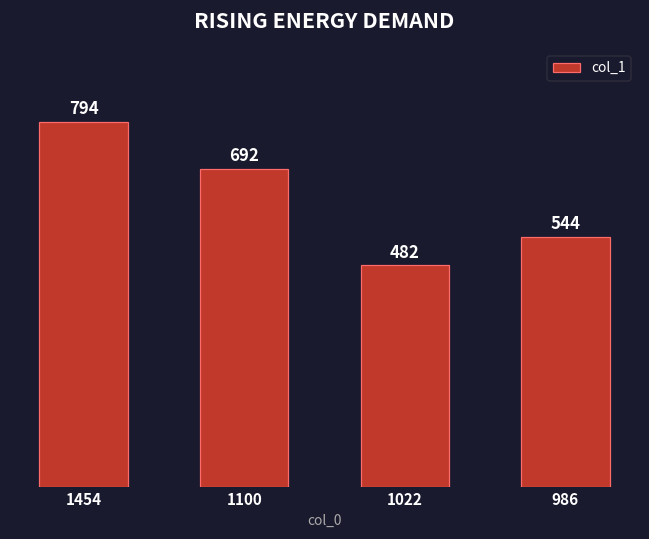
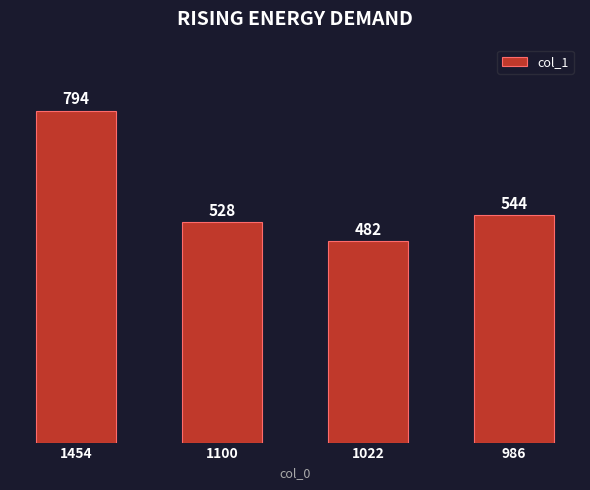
  {
    "1454": 794,
-   "1100": 692,
+   "1100": 528,
    "1022": 482,
    "986": 544
  }
